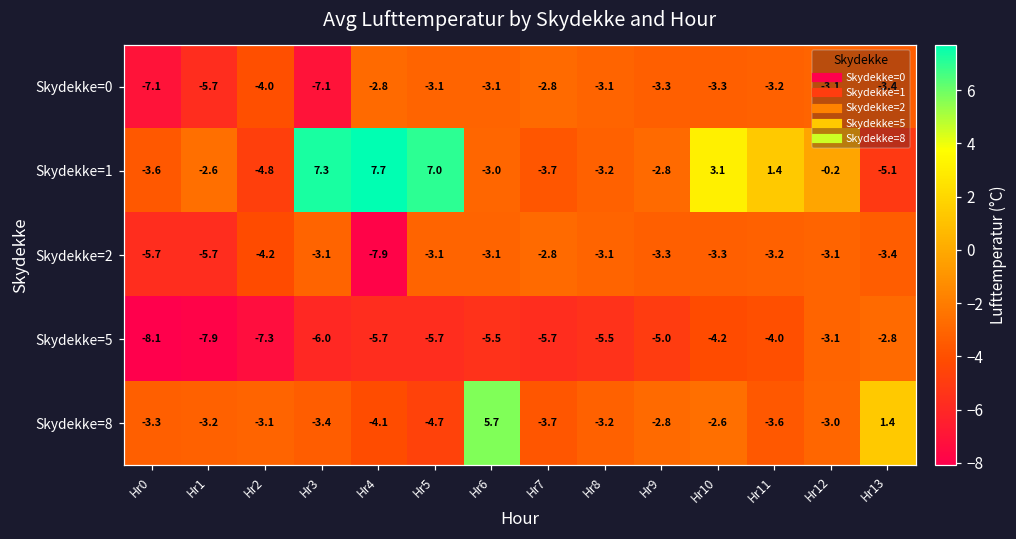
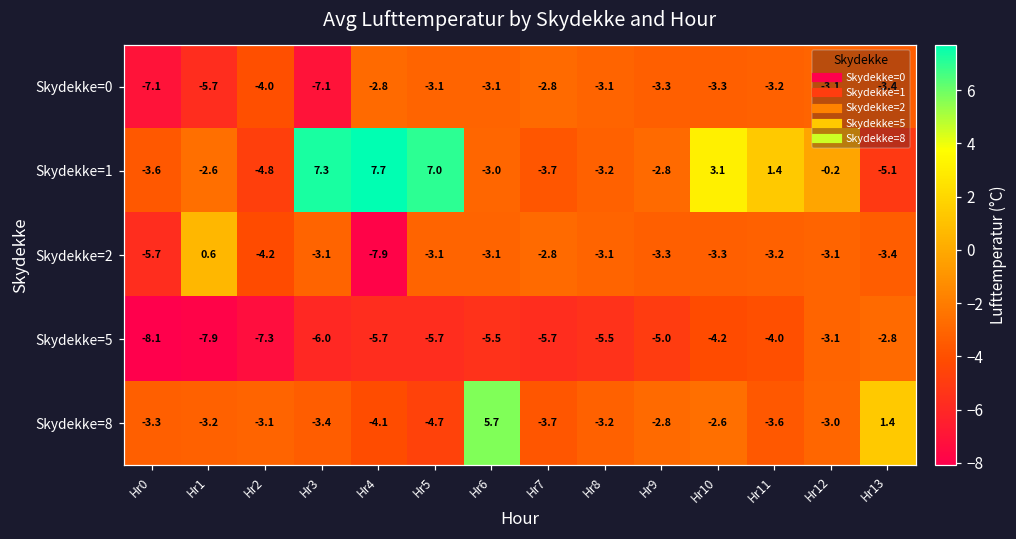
  {
    "Skydekke=0": {
      "Hr0": -7.1,
      "Hr1": -5.7,
      "Hr2": -4.0,
      "Hr3": -7.1,
      "Hr4": -2.8,
      "Hr5": -3.1,
      "Hr6": -3.1,
      "Hr7": -2.8,
      "Hr8": -3.1,
      "Hr9": -3.3,
      "Hr10": -3.3,
      "Hr11": -3.2
    },
    "Skydekke=1": {
      "Hr0": -3.6,
      "Hr1": -2.6,
      "Hr2": -4.8,
      "Hr3": 7.3,
      "Hr4": 7.7,
      "Hr5": 7.0,
      "Hr6": -3.0,
      "Hr7": -3.7,
      "Hr8": -3.2,
      "Hr9": -2.8,
      "Hr10": 3.1,
      "Hr11": 1.4,
      "Hr12": -0.2,
      "Hr13": -5.1
    },
    "Skydekke=2": {
      "Hr0": -5.7,
-     "Hr1": -5.7,
+     "Hr1": 0.6,
      "Hr2": -4.2,
      "Hr3": -3.1,
      "Hr4": -7.9,
      "Hr5": -3.1,
      "Hr6": -3.1,
      "Hr7": -2.8,
      "Hr8": -3.1,
      "Hr9": -3.3,
      "Hr10": -3.3,
      "Hr11": -3.2,
      "Hr12": -3.1,
      "Hr13": -3.4
    },
    "Skydekke=5": {
      "Hr0": -8.1,
      "Hr1": -7.9,
      "Hr2": -7.3,
      "Hr3": -6.0,
      "Hr4": -5.7,
      "Hr5": -5.7,
      "Hr6": -5.5,
      "Hr7": -5.7,
      "Hr8": -5.5,
      "Hr9": -5.0,
      "Hr10": -4.2,
      "Hr11": -4.0,
      "Hr12": -3.1,
      "Hr13": -2.8
    },
    "Skydekke=8": {
      "Hr0": -3.3,
      "Hr1": -3.2,
      "Hr2": -3.1,
      "Hr3": -3.4,
      "Hr4": -4.1,
      "Hr5": -4.7,
      "Hr6": 5.7,
      "Hr7": -3.7,
      "Hr8": -3.2,
      "Hr9": -2.8,
      "Hr10": -2.6,
      "Hr11": -3.6,
      "Hr12": -3.0,
      "Hr13": 1.4
    }
  }
